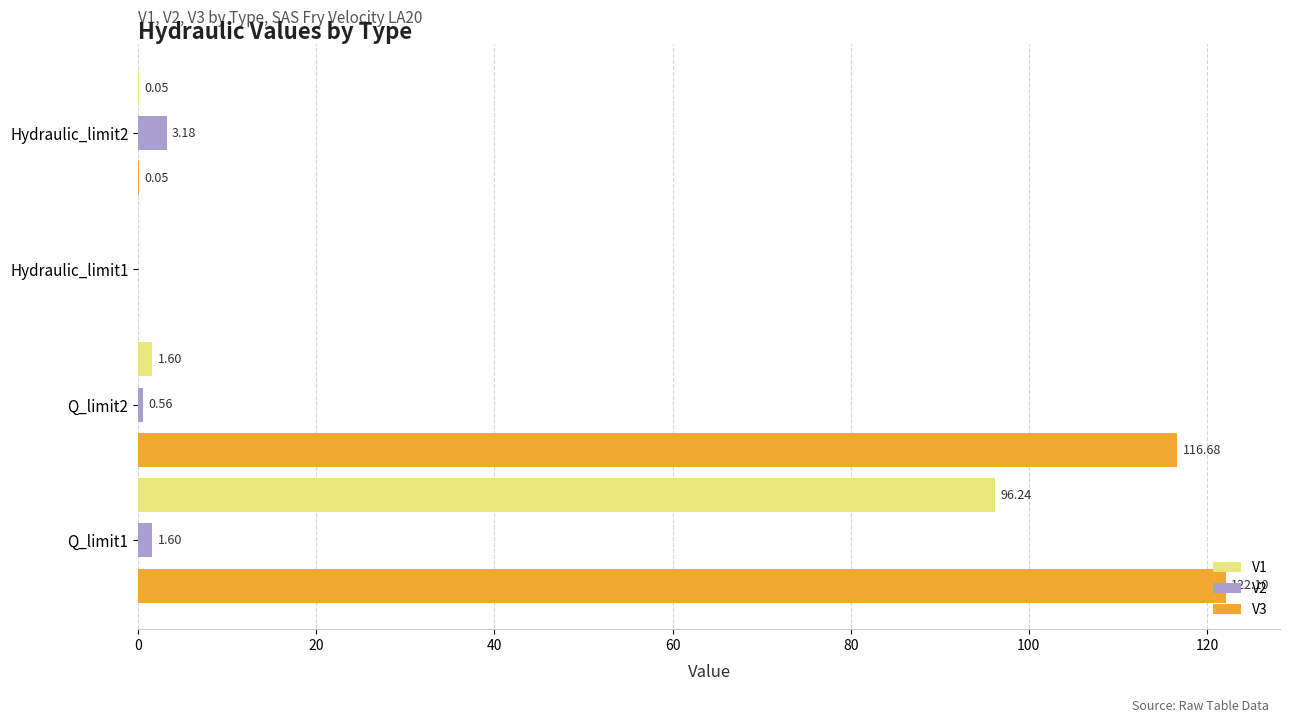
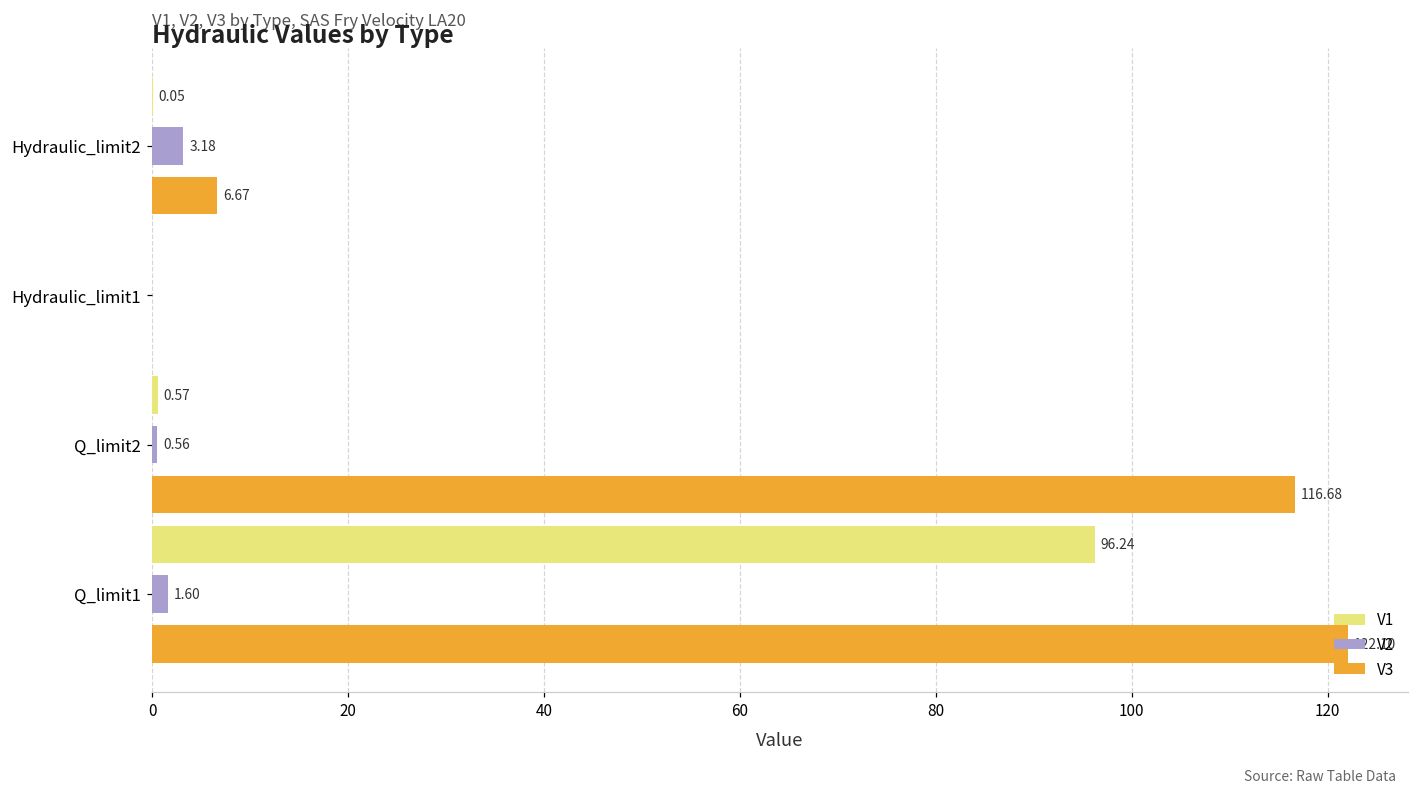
  {
    "V1": {
      "Hydraulic_limit2": 0.05,
-     "Q_limit2": 1.60,
+     "Q_limit2": 0.57,
      "Q_limit1": 96.24
    },
    "V2": {
      "Hydraulic_limit2": 3.18,
      "Q_limit2": 0.56,
      "Q_limit1": 1.60
    },
    "V3": {
-     "Hydraulic_limit2": 0.05,
+     "Hydraulic_limit2": 6.67,
      "Q_limit2": 116.68,
      "Q_limit1": 122.10
    }
  }
